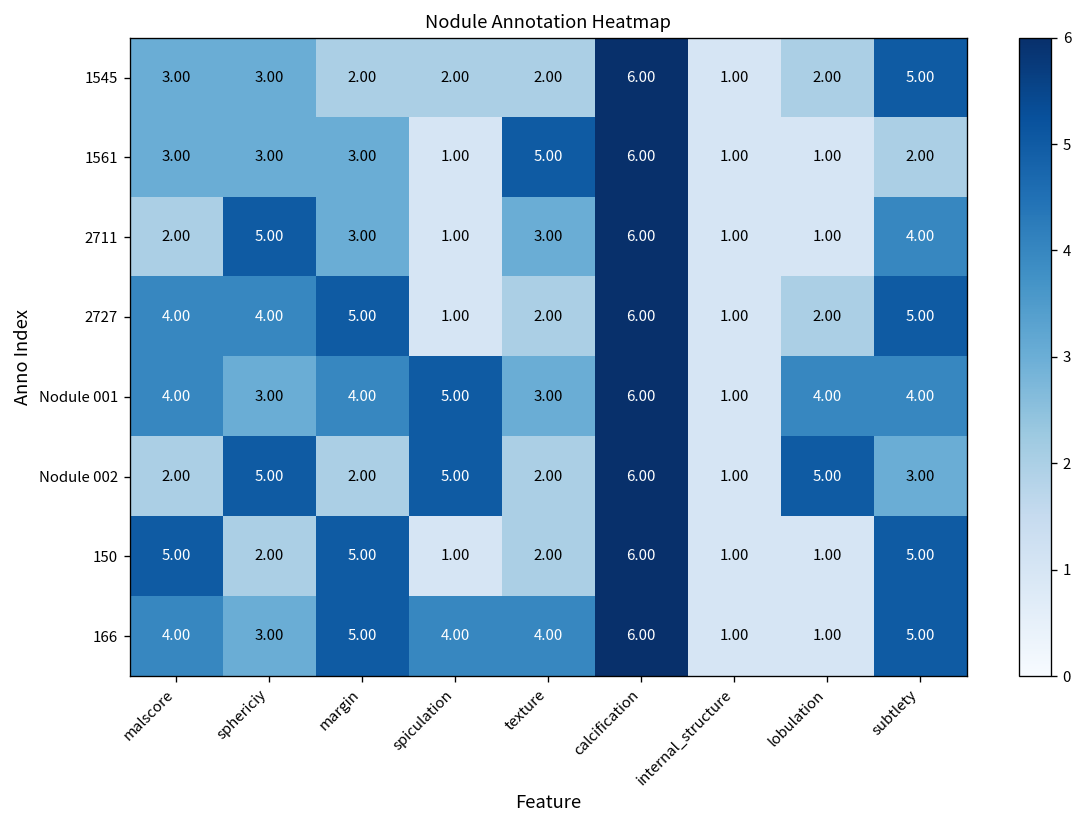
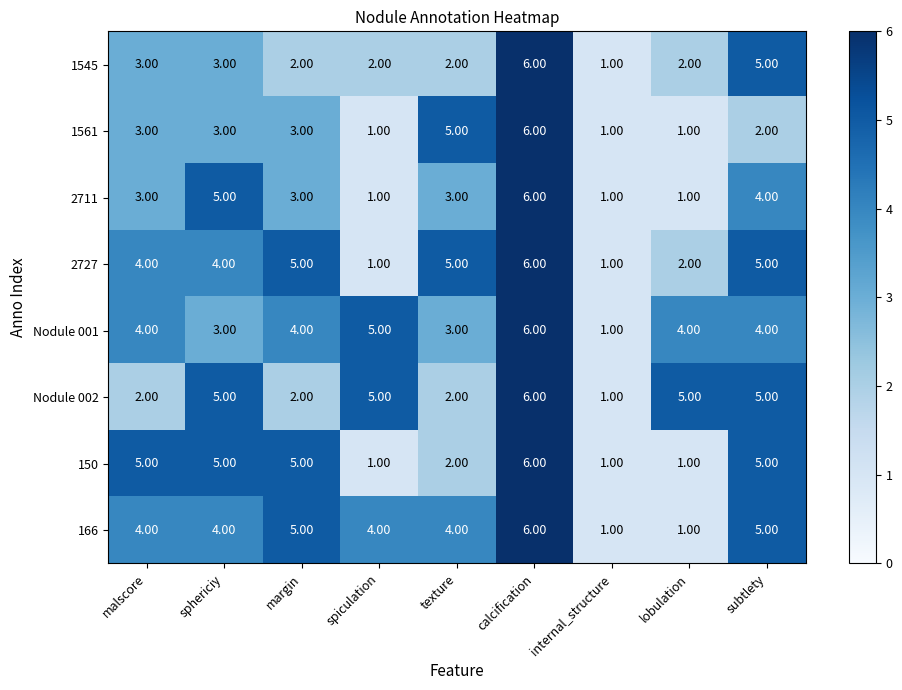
  {
    "1545": {
      "malscore": 3.00,
      "sphericiy": 3.00,
      "margin": 2.00,
      "spiculation": 2.00,
      "texture": 2.00,
      "calcification": 6.00,
      "internal_structure": 1.00,
      "lobulation": 2.00,
      "subtlety": 5.00
    },
    "1561": {
      "malscore": 3.00,
      "sphericiy": 3.00,
      "margin": 3.00,
      "spiculation": 1.00,
      "texture": 5.00,
      "calcification": 6.00,
      "internal_structure": 1.00,
      "lobulation": 1.00,
      "subtlety": 2.00
    },
    "2711": {
-     "malscore": 2.00,
+     "malscore": 3.00,
      "sphericiy": 5.00,
      "margin": 3.00,
      "spiculation": 1.00,
      "texture": 3.00,
      "calcification": 6.00,
      "internal_structure": 1.00,
      "lobulation": 1.00,
      "subtlety": 4.00
    },
    "2727": {
      "malscore": 4.00,
      "sphericiy": 4.00,
      "margin": 5.00,
      "spiculation": 1.00,
-     "texture": 2.00,
+     "texture": 5.00,
      "calcification": 6.00,
      "internal_structure": 1.00,
      "lobulation": 2.00,
      "subtlety": 5.00
    },
    "Nodule 001": {
      "malscore": 4.00,
      "sphericiy": 3.00,
      "margin": 4.00,
      "spiculation": 5.00,
      "texture": 3.00,
      "calcification": 6.00,
      "internal_structure": 1.00,
      "lobulation": 4.00,
      "subtlety": 4.00
    },
    "Nodule 002": {
      "malscore": 2.00,
      "sphericiy": 5.00,
      "margin": 2.00,
      "spiculation": 5.00,
      "texture": 2.00,
      "calcification": 6.00,
      "internal_structure": 1.00,
      "lobulation": 5.00,
-     "subtlety": 3.00
+     "subtlety": 5.00
    },
    "150": {
      "malscore": 5.00,
-     "sphericiy": 2.00,
+     "sphericiy": 5.00,
      "margin": 5.00,
      "spiculation": 1.00,
      "texture": 2.00,
      "calcification": 6.00,
      "internal_structure": 1.00,
      "lobulation": 1.00,
      "subtlety": 5.00
    },
    "166": {
      "malscore": 4.00,
-     "sphericiy": 3.00,
+     "sphericiy": 4.00,
      "margin": 5.00,
      "spiculation": 4.00,
      "texture": 4.00,
      "calcification": 6.00,
      "internal_structure": 1.00,
      "lobulation": 1.00,
      "subtlety": 5.00
    }
  }
